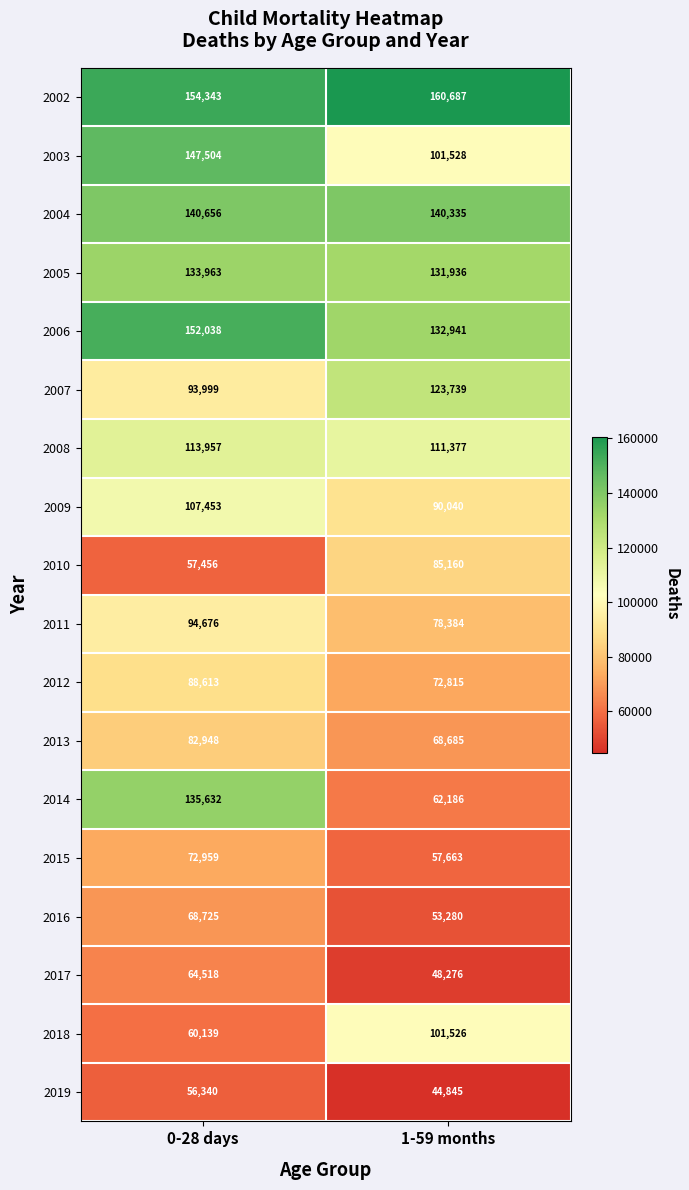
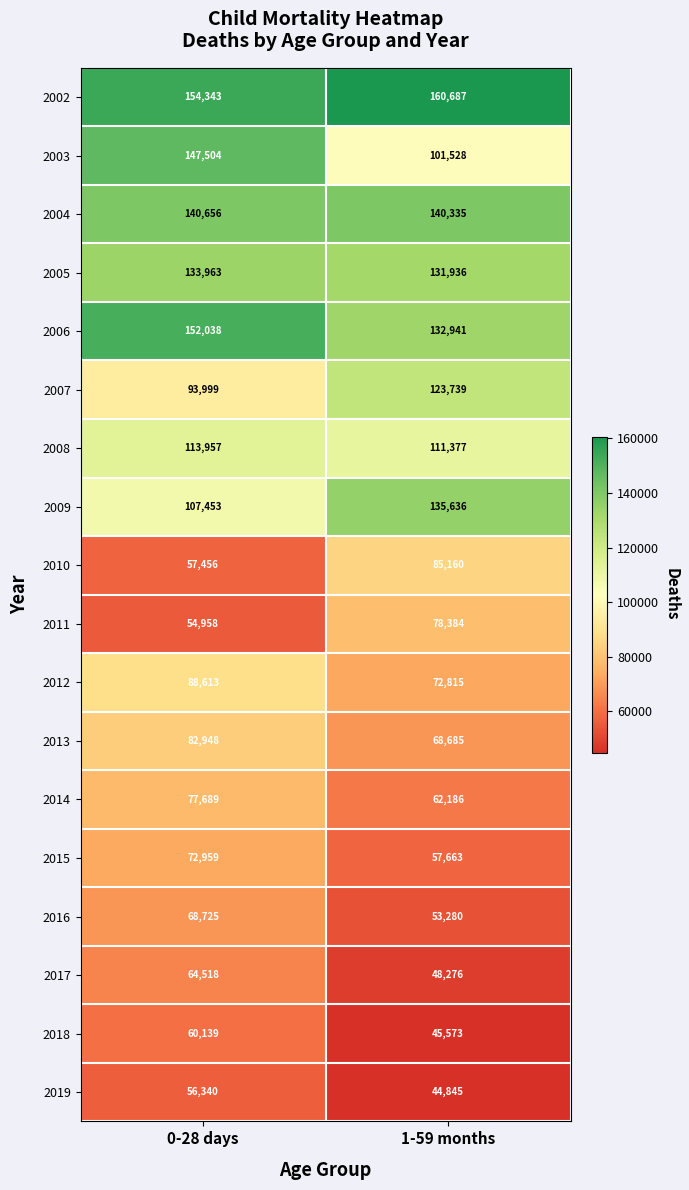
  {
    "2002": {
      "0-28 days": "154,343",
      "1-59 months": "160,687"
    },
    "2003": {
      "0-28 days": "147,504",
      "1-59 months": "101,528"
    },
    "2004": {
      "0-28 days": "140,656",
      "1-59 months": "140,335"
    },
    "2005": {
      "0-28 days": "133,963",
      "1-59 months": "131,936"
    },
    "2006": {
      "0-28 days": "152,038",
      "1-59 months": "132,941"
    },
    "2007": {
      "0-28 days": "93,999",
      "1-59 months": "123,739"
    },
    "2008": {
      "0-28 days": "113,957",
      "1-59 months": "111,377"
    },
    "2009": {
      "0-28 days": "107,453",
-     "1-59 months": "90,040"
+     "1-59 months": "135,636"
    },
    "2010": {
      "0-28 days": "57,456",
      "1-59 months": "85,160"
    },
    "2011": {
-     "0-28 days": "94,676",
+     "0-28 days": "54,958",
      "1-59 months": "78,384"
    },
    "2012": {
      "0-28 days": "88,613",
      "1-59 months": "72,815"
    },
    "2013": {
      "0-28 days": "82,948",
      "1-59 months": "68,685"
    },
    "2014": {
-     "0-28 days": "135,632",
+     "0-28 days": "77,689",
      "1-59 months": "62,186"
    },
    "2015": {
      "0-28 days": "72,959",
      "1-59 months": "57,663"
    },
    "2016": {
      "0-28 days": "68,725",
      "1-59 months": "53,280"
    },
    "2017": {
      "0-28 days": "64,518",
      "1-59 months": "48,276"
    },
    "2018": {
      "0-28 days": "60,139",
-     "1-59 months": "101,526"
+     "1-59 months": "45,573"
    },
    "2019": {
      "0-28 days": "56,340",
      "1-59 months": "44,845"
    }
  }
